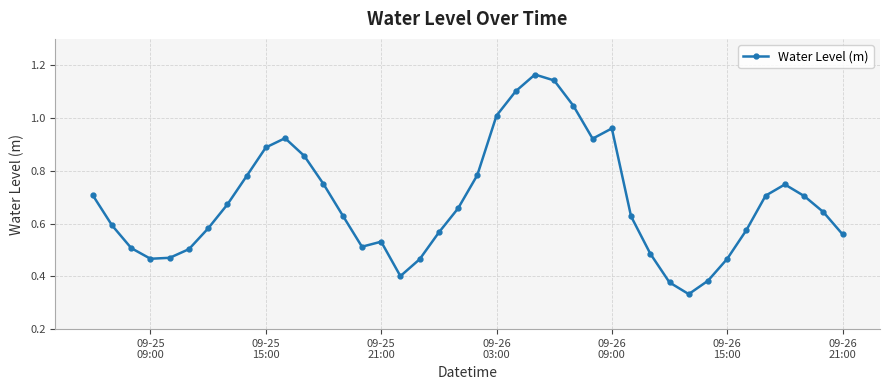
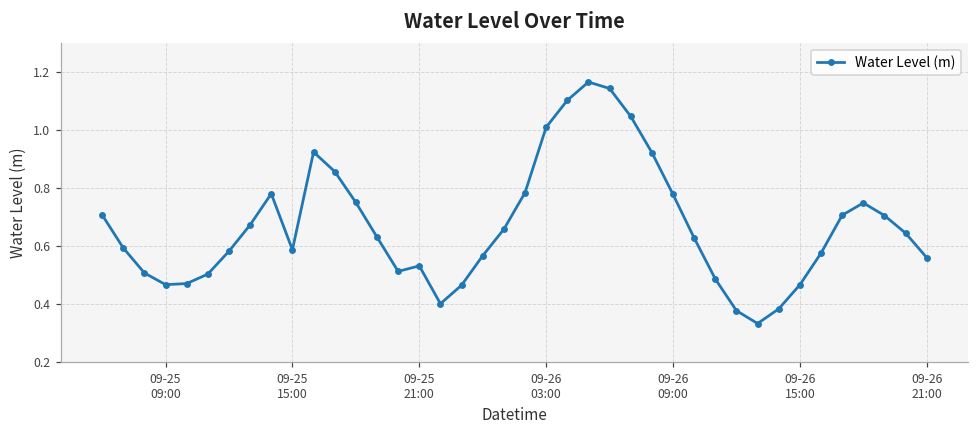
  {
    "09-25 09:00": 0.47,
-   "09-25 15:00": 0.89,
+   "09-25 15:00": 0.59,
    "09-25 21:00": 0.53,
    "09-26 03:00": 1.01,
-   "09-26 09:00": 0.96,
+   "09-26 09:00": 0.78,
    "09-26 15:00": 0.47,
    "09-26 21:00": 0.56
  }
